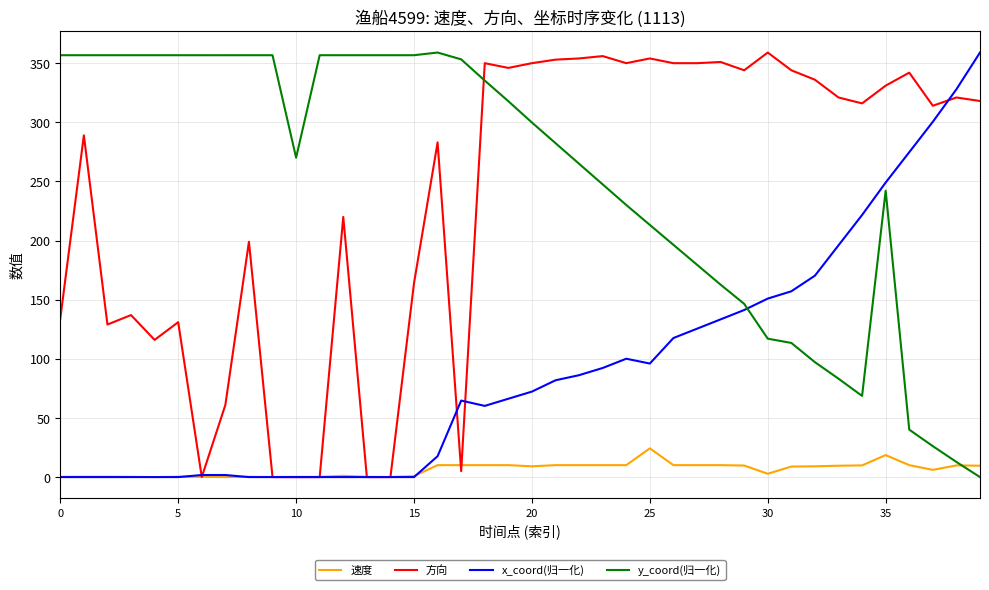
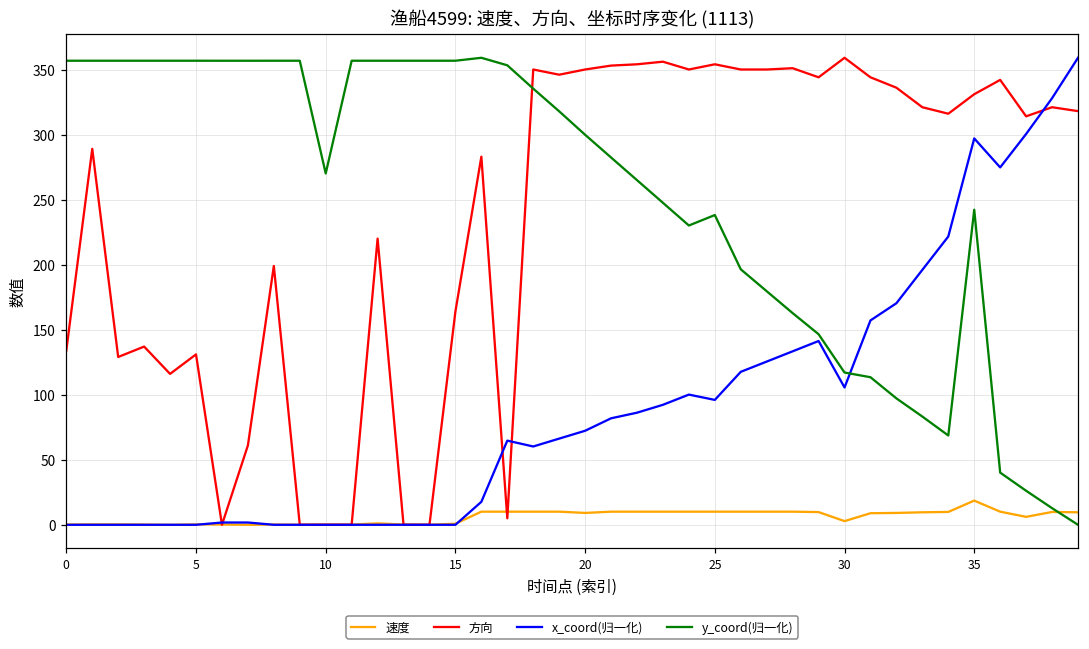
  {
    "速度": {
      "20": 9,
-     "25": 24,
+     "25": 10,
      "30": 3,
      "35": 19
    },
    "方向": {
      "0": 134,
      "5": 131,
      "15": 164,
      "20": 350,
      "25": 354,
      "30": 359,
      "35": 331
    },
    "x_coord(归一化)": {
      "20": 72,
      "25": 96,
-     "30": 151,
-     "35": 249
+     "30": 106,
+     "35": 297
    },
    "y_coord(归一化)": {
      "0": 357,
      "5": 357,
      "10": 270,
      "15": 357,
      "20": 300,
-     "25": 213,
+     "25": 238,
      "30": 117,
      "35": 242
    }
  }
